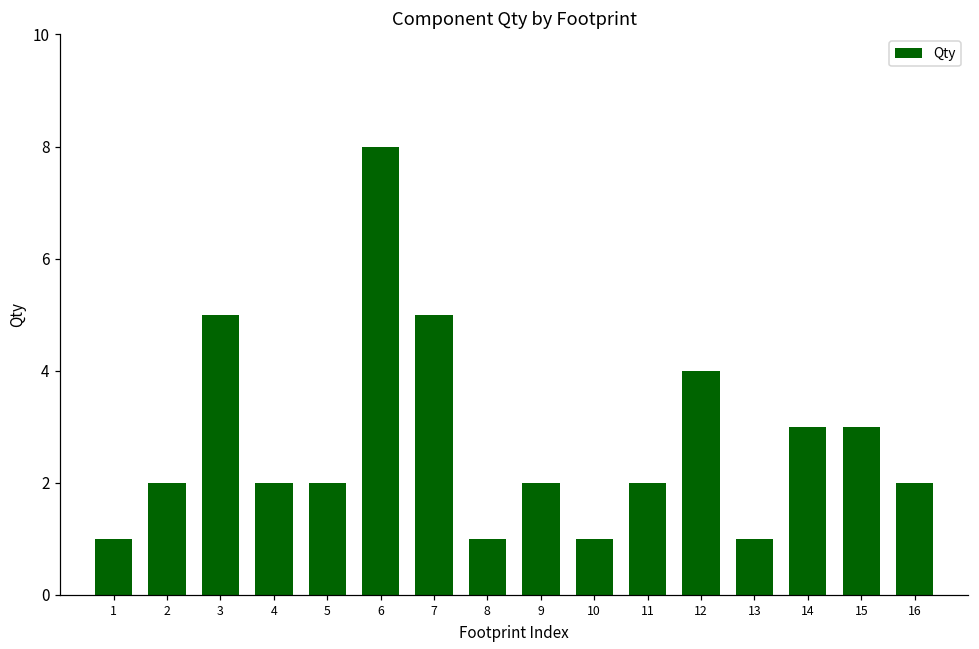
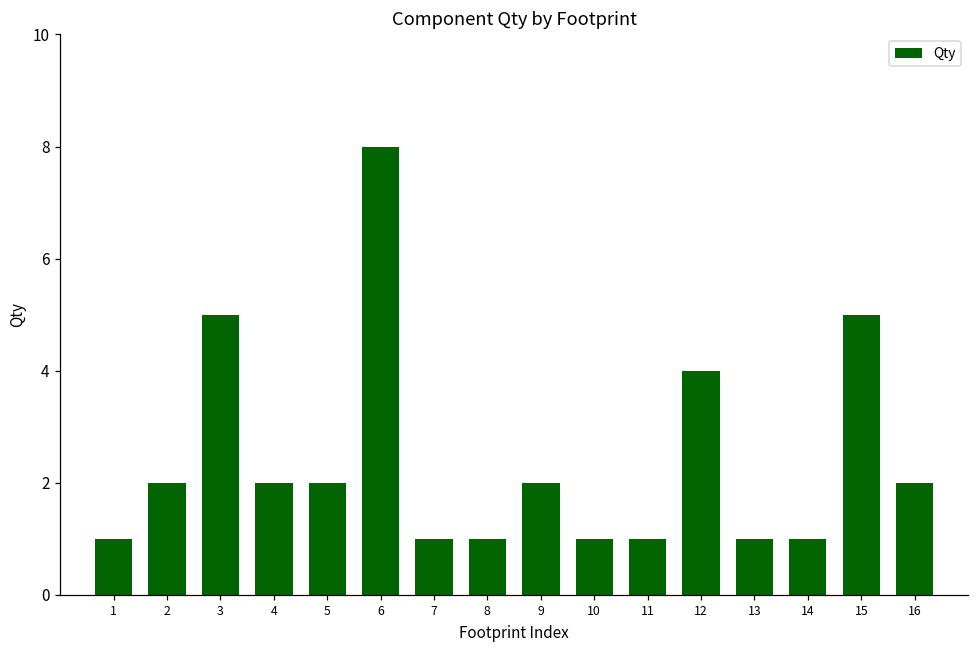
  {
    "1": 1,
    "2": 2,
    "3": 5,
    "4": 2,
    "5": 2,
    "6": 8,
-   "7": 5,
+   "7": 1,
    "8": 1,
    "9": 2,
    "10": 1,
-   "11": 2,
+   "11": 1,
    "12": 4,
    "13": 1,
-   "14": 3,
-   "15": 3,
+   "14": 1,
+   "15": 5,
    "16": 2
  }
